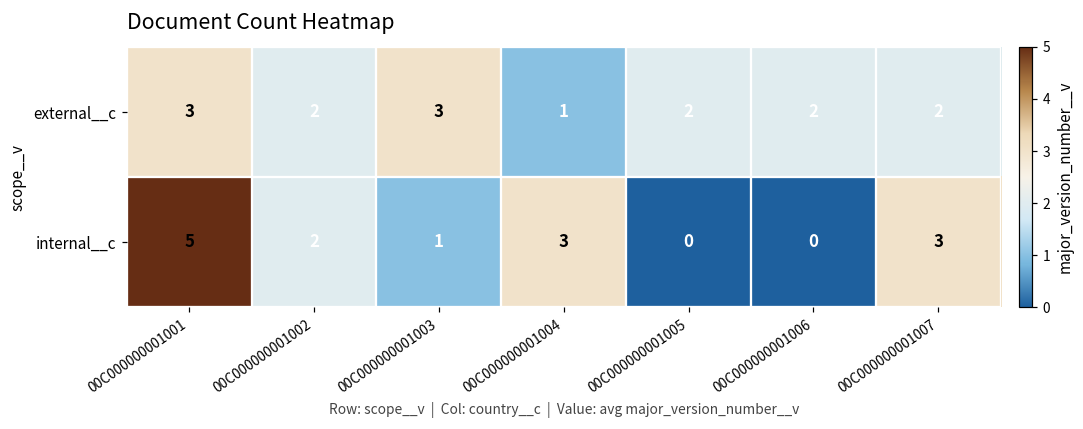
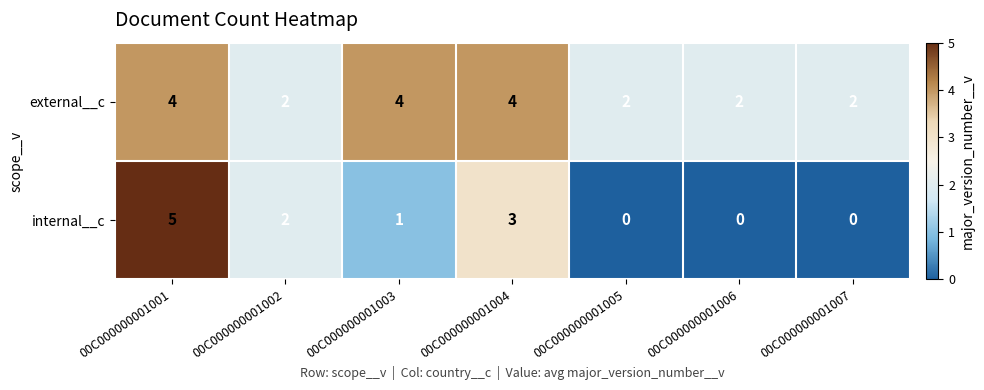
  {
    "external__c": {
-     "00C000000001001": 3,
-     "00C000000001003": 3,
-     "00C000000001004": 1
+     "00C000000001001": 4,
+     "00C000000001003": 4,
+     "00C000000001004": 4
    },
    "internal__c": {
      "00C000000001001": 5,
      "00C000000001003": 1,
      "00C000000001004": 3,
      "00C000000001005": 0,
      "00C000000001006": 0,
-     "00C000000001007": 3
+     "00C000000001007": 0
    }
  }
